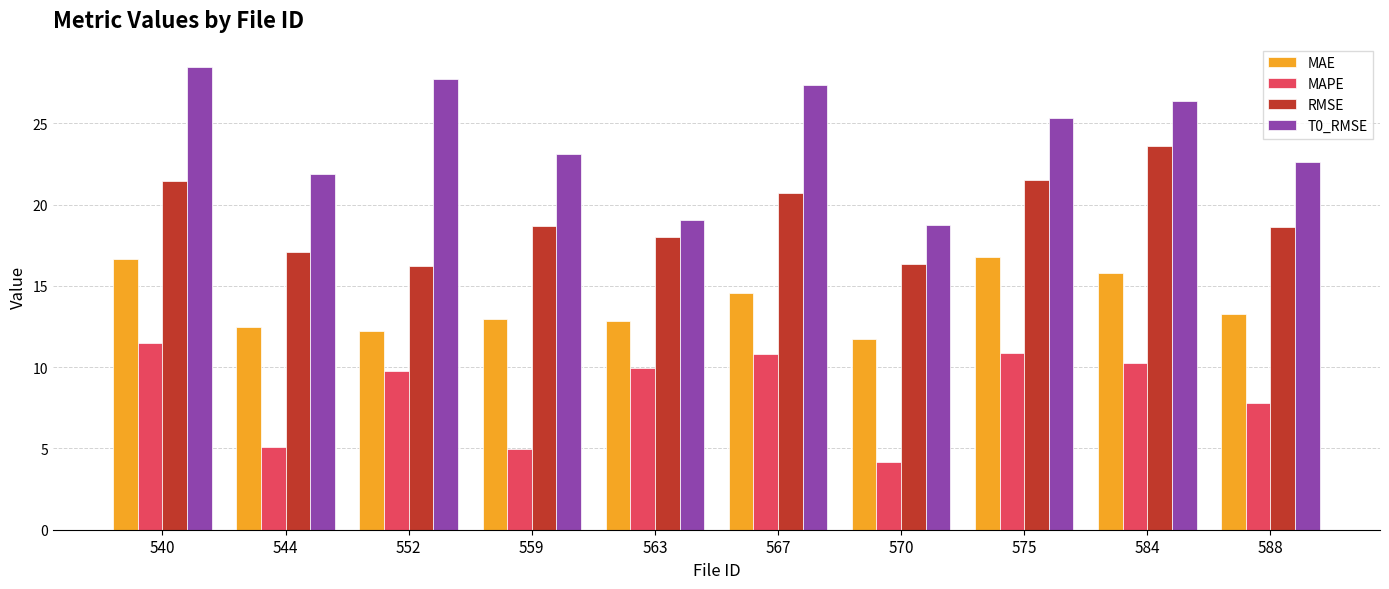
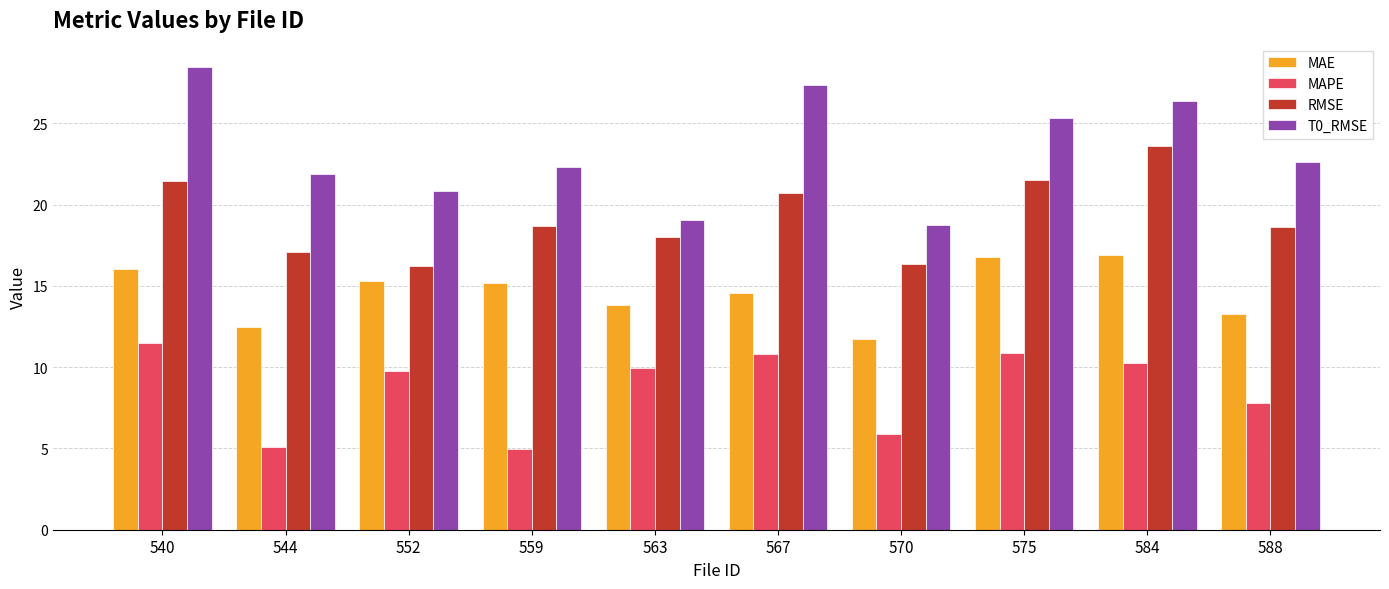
  {
    "MAE": {
-     "540": 16.6,
+     "540": 16.0,
      "544": 12.5,
-     "552": 12.2,
-     "559": 13.0,
-     "563": 12.8,
+     "552": 15.3,
+     "559": 15.2,
+     "563": 13.8,
      "567": 14.5,
      "570": 11.7,
      "575": 16.8,
-     "584": 15.8,
+     "584": 16.9,
      "588": 13.3
    },
    "MAPE": {
      "540": 11.5,
      "544": 5.1,
      "552": 9.8,
      "559": 5.0,
      "563": 10.0,
      "567": 10.8,
-     "570": 4.1,
+     "570": 5.9,
      "575": 10.8,
      "584": 10.3,
      "588": 7.8
    },
    "RMSE": {
      "540": 21.5,
      "544": 17.1,
      "552": 16.2,
      "559": 18.7,
      "563": 18.0,
      "567": 20.7,
      "570": 16.4,
      "575": 21.5,
      "584": 23.6,
      "588": 18.6
    },
    "T0_RMSE": {
      "540": 28.5,
      "544": 21.9,
-     "552": 27.8,
-     "559": 23.1,
+     "552": 20.8,
+     "559": 22.3,
      "563": 19.0,
      "567": 27.3,
      "570": 18.7,
      "575": 25.3,
      "584": 26.4,
      "588": 22.6
    }
  }
